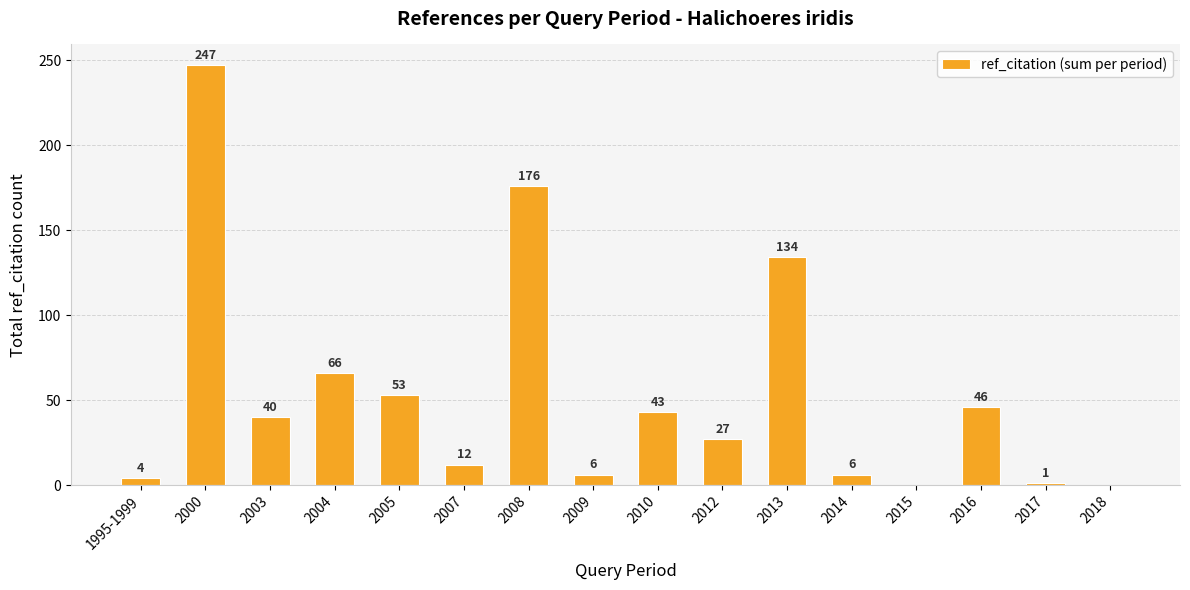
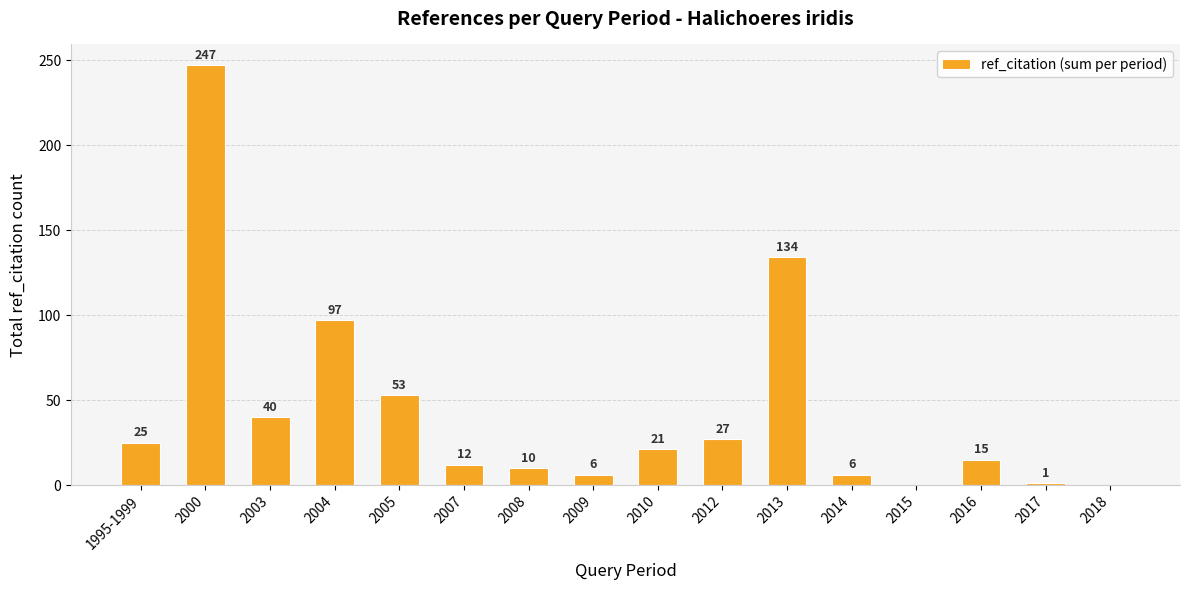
  {
-   "1995-1999": 4,
+   "1995-1999": 25,
    "2000": 247,
    "2003": 40,
-   "2004": 66,
+   "2004": 97,
    "2005": 53,
    "2007": 12,
-   "2008": 176,
+   "2008": 10,
    "2009": 6,
-   "2010": 43,
+   "2010": 21,
    "2012": 27,
    "2013": 134,
    "2014": 6,
-   "2016": 46,
+   "2016": 15,
    "2017": 1
  }
